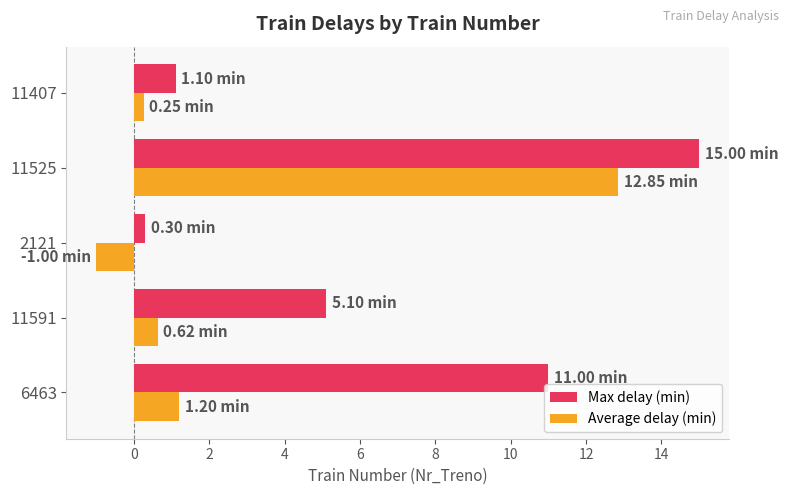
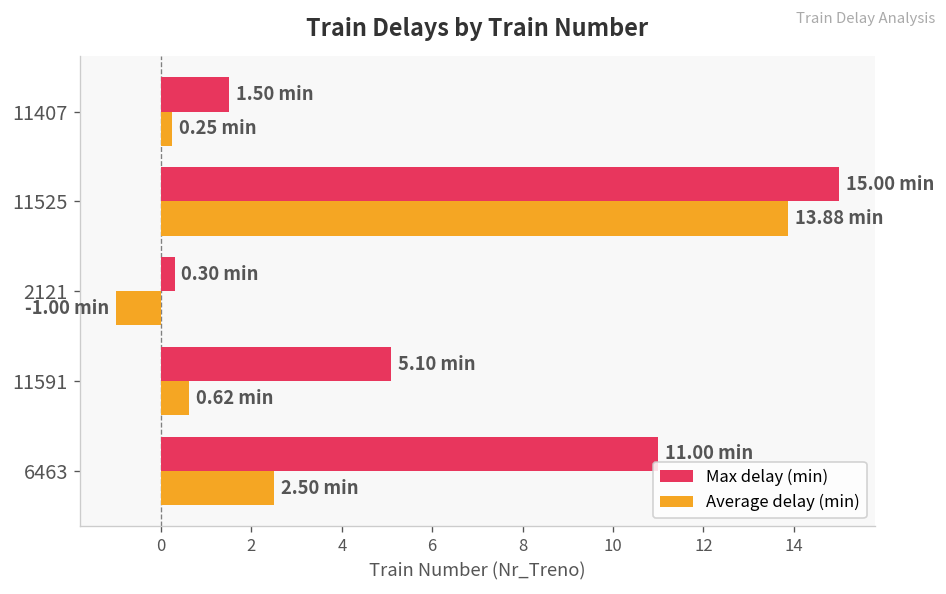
  {
    "Max delay (min)": {
-     "11407": 1.10,
+     "11407": 1.50,
      "11525": 15.00,
      "2121": 0.30,
      "11591": 5.10
    },
    "Average delay (min)": {
      "11407": 0.25,
-     "11525": 12.85,
+     "11525": 13.88,
      "2121": -1.00,
      "11591": 0.62,
-     "6463": 1.20
+     "6463": 2.50
    }
  }
